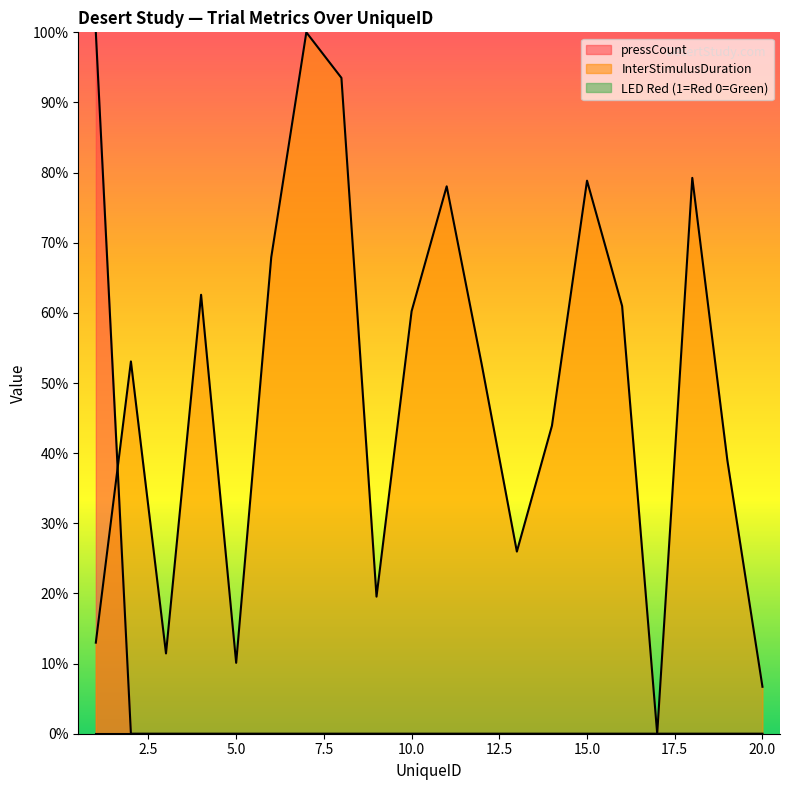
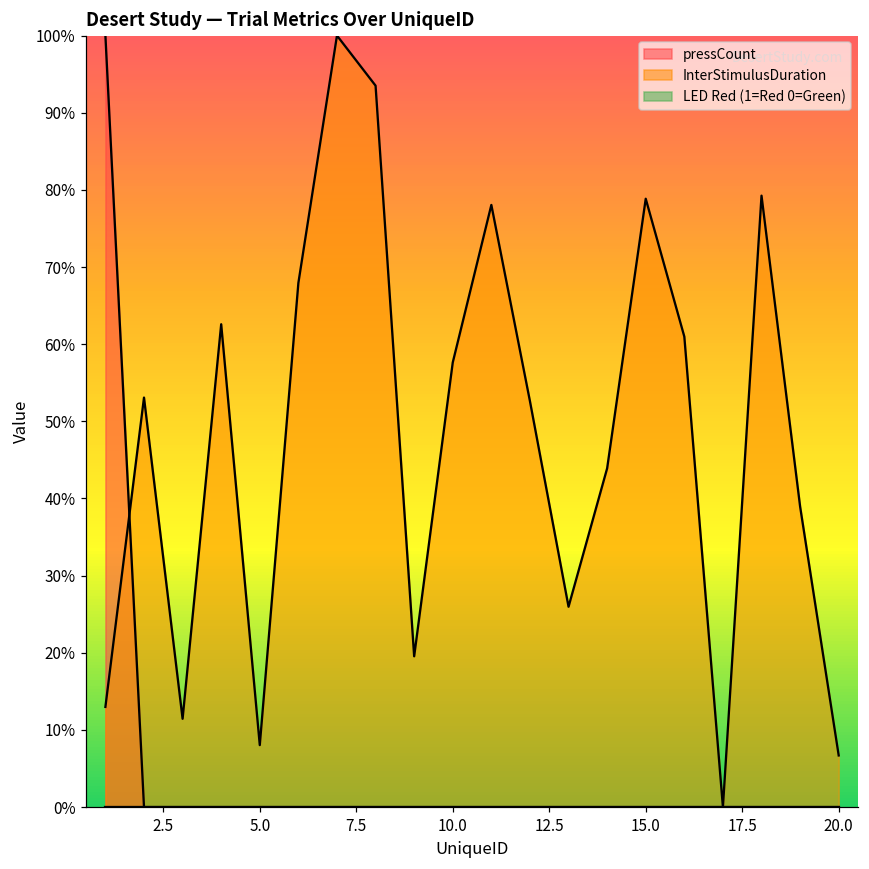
  {
    "InterStimulusDuration": {
-     "5.0": "10%",
-     "10.0": "60%",
+     "5.0": "8%",
+     "10.0": "58%",
      "15.0": "79%",
      "20.0": "7%"
    }
  }
